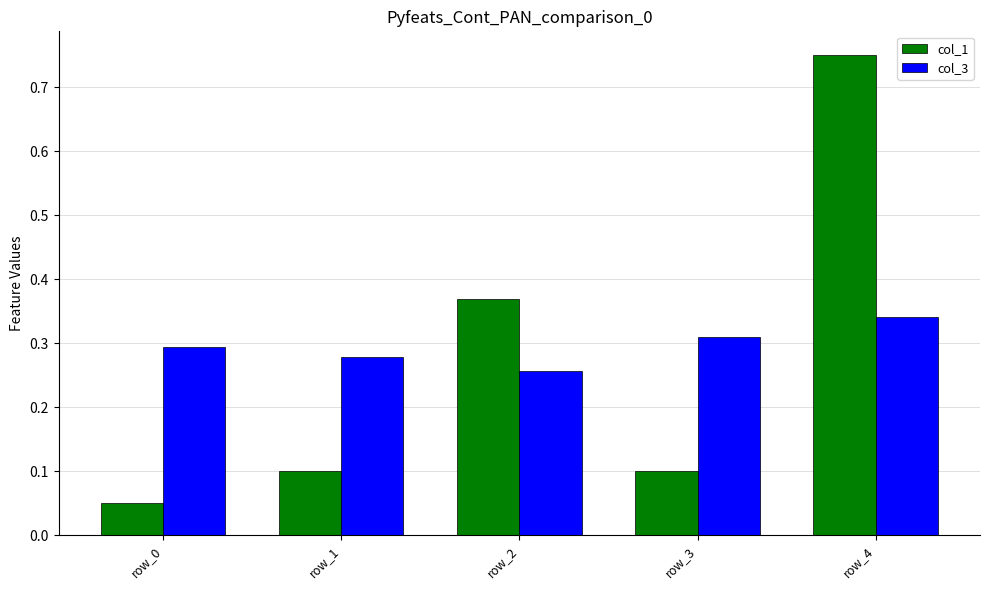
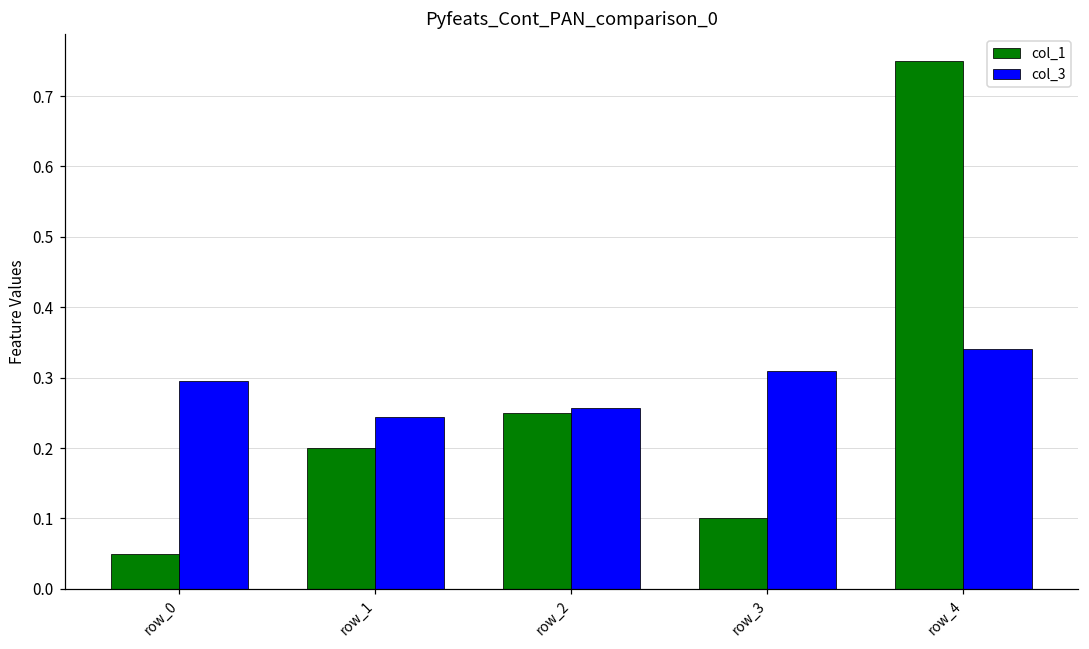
  {
    "col_1": {
      "row_0": 0.05,
-     "row_1": 0.1,
-     "row_2": 0.37,
+     "row_1": 0.2,
+     "row_2": 0.25,
      "row_3": 0.10,
      "row_4": 0.75
    },
    "col_3": {
      "row_0": 0.30,
-     "row_1": 0.28,
+     "row_1": 0.24,
      "row_2": 0.26,
      "row_3": 0.31,
      "row_4": 0.34
    }
  }
